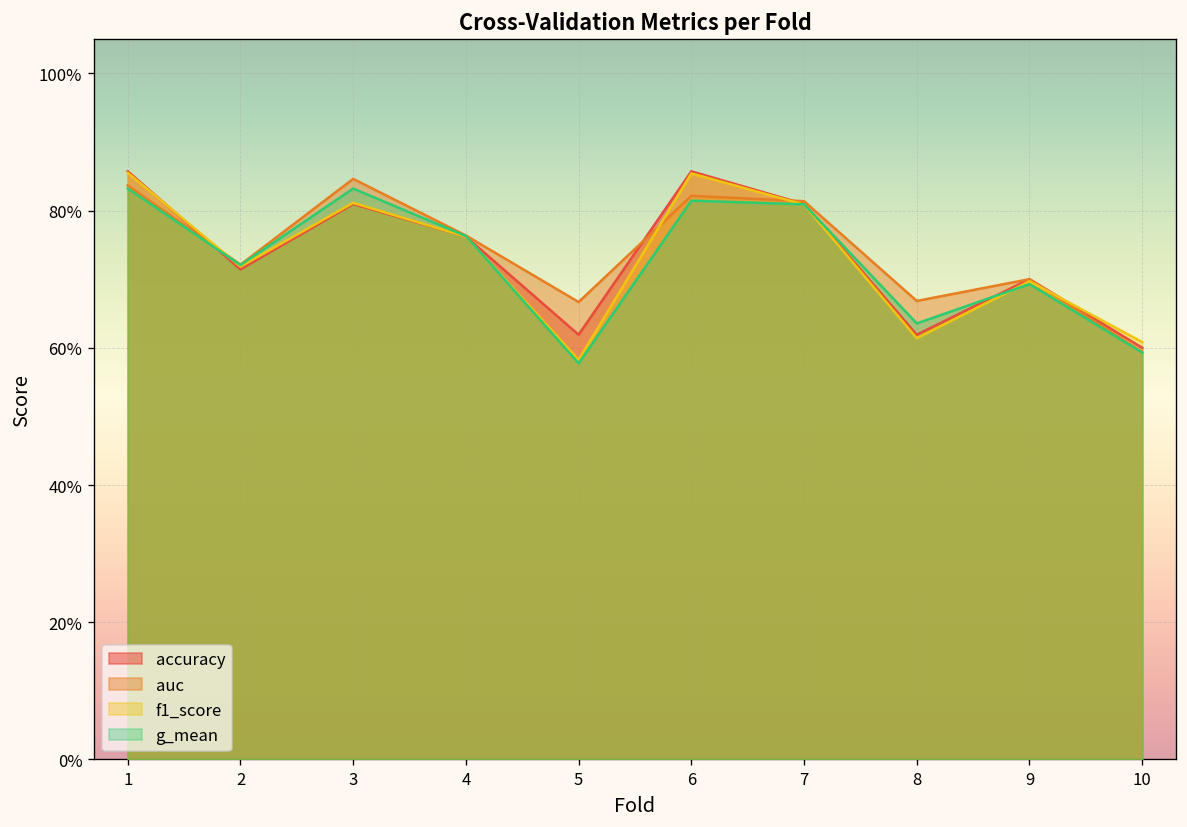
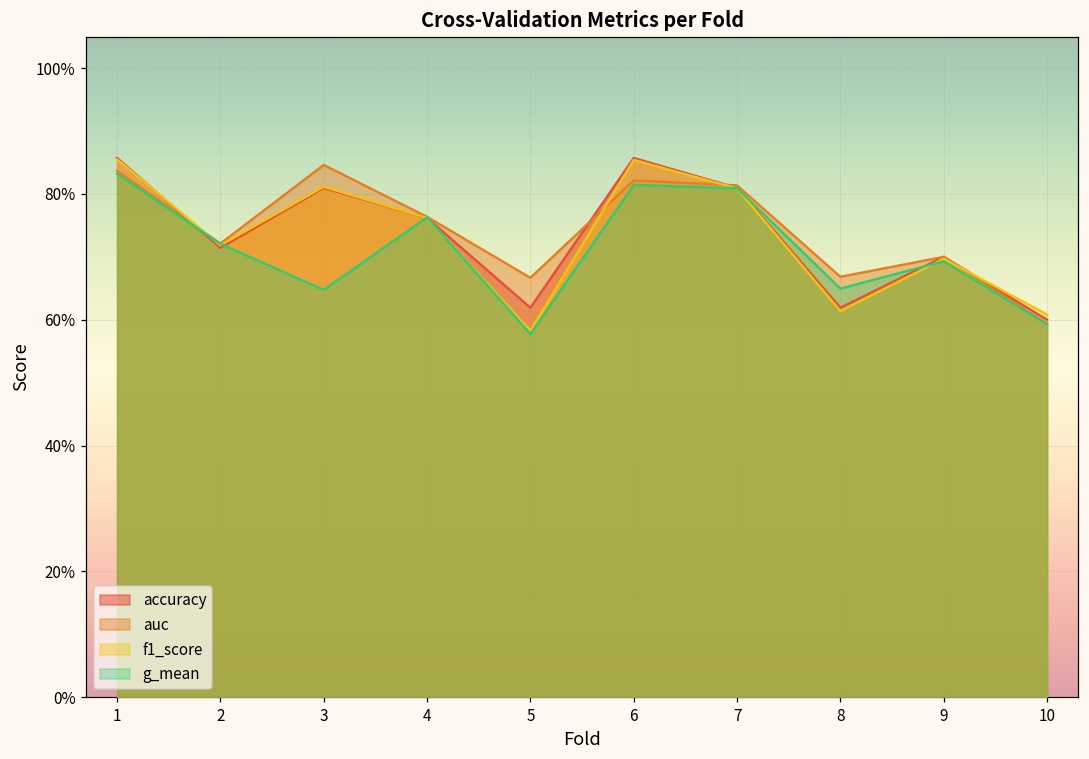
  {
    "g_mean": {
      "1": "83%",
-     "3": "83%",
+     "3": "65%",
      "5": "58%",
      "6": "81%",
-     "8": "64%"
+     "8": "65%"
    }
  }
